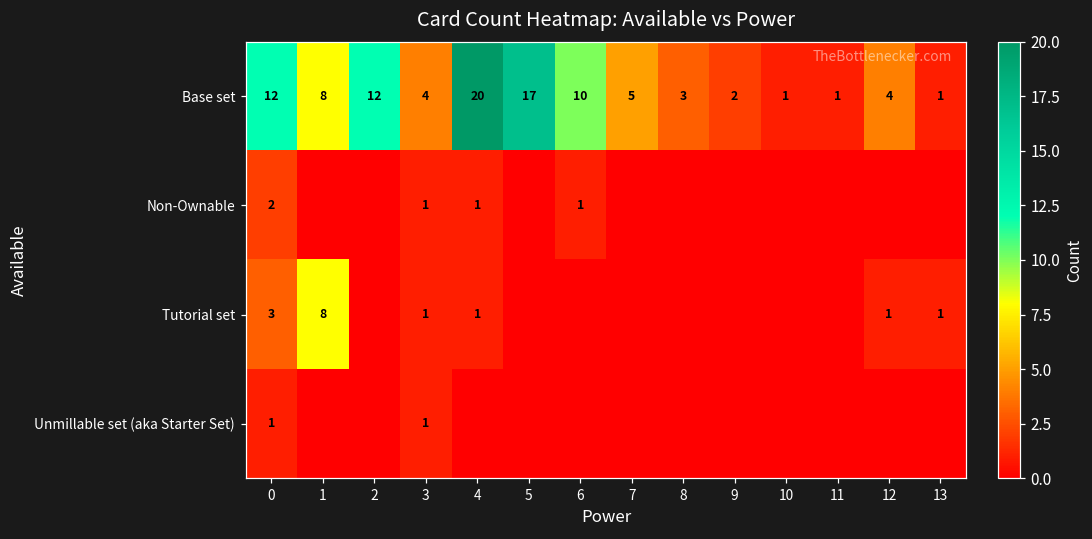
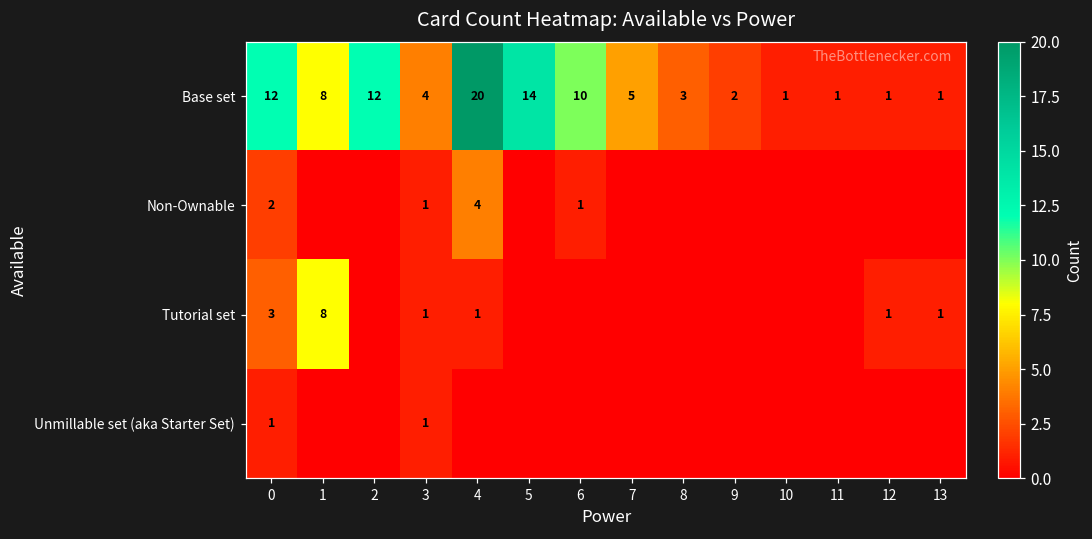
  {
    "Base set": {
      "0": 12,
      "1": 8,
      "2": 12,
      "3": 4,
      "4": 20,
-     "5": 17,
+     "5": 14,
      "6": 10,
      "7": 5,
      "8": 3,
      "9": 2,
      "10": 1,
      "11": 1,
-     "12": 4,
+     "12": 1,
      "13": 1
    },
    "Non-Ownable": {
      "0": 2,
      "3": 1,
-     "4": 1,
+     "4": 4,
      "6": 1
    },
    "Tutorial set": {
      "0": 3,
      "1": 8,
      "3": 1,
      "4": 1,
      "12": 1,
      "13": 1
    },
    "Unmillable set (aka Starter Set)": {
      "0": 1,
      "3": 1
    }
  }
